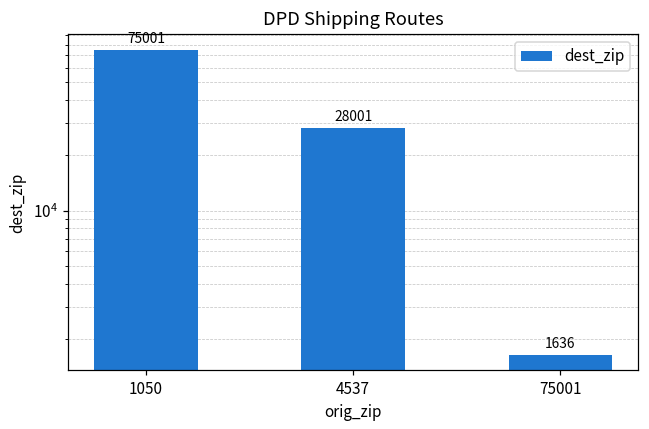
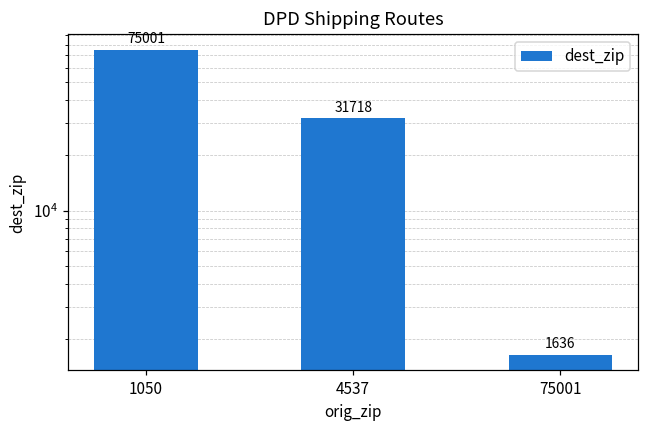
  {
    "1050": 75001,
-   "4537": 28001,
+   "4537": 31718,
    "75001": 1636
  }
